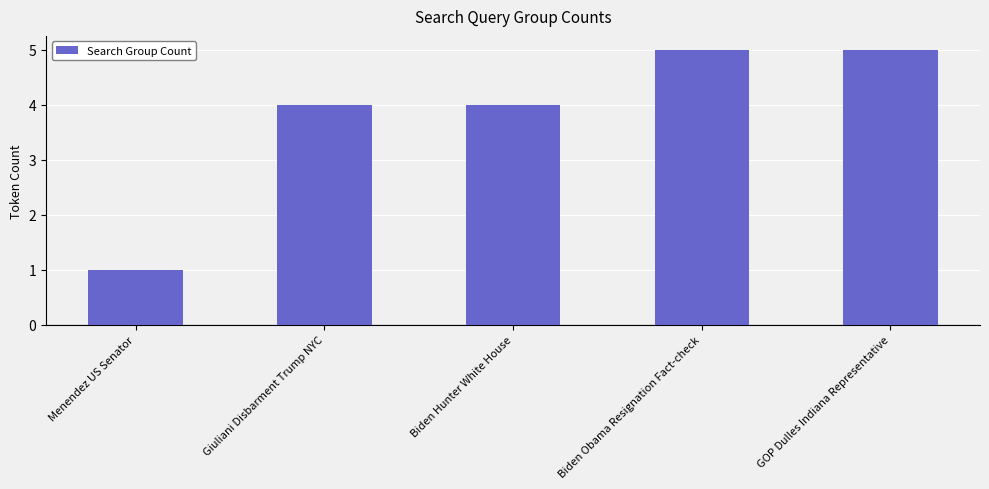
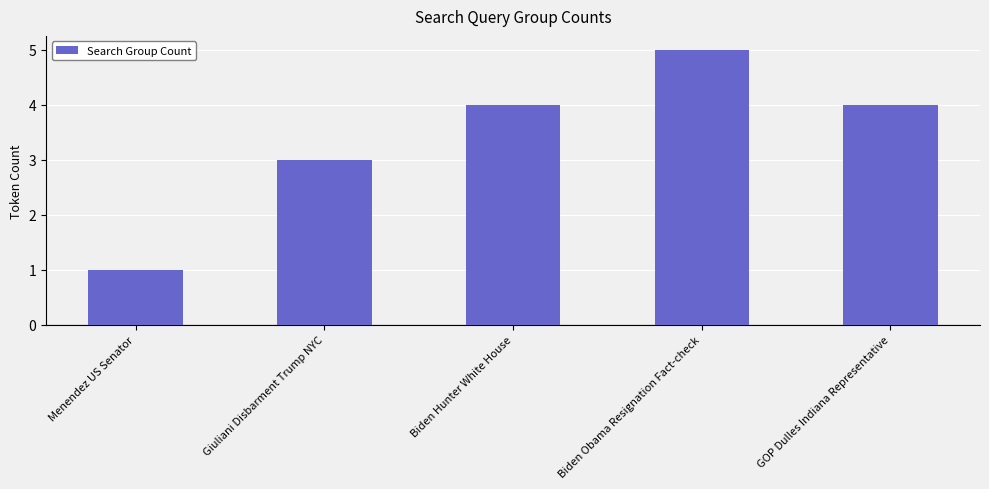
  {
    "Menendez US Senator": 1,
-   "Giuliani Disbarment Trump NYC": 4,
+   "Giuliani Disbarment Trump NYC": 3,
    "Biden Hunter White House": 4,
    "Biden Obama Resignation Fact-check": 5,
-   "GOP Dulles Indiana Representative": 5
+   "GOP Dulles Indiana Representative": 4
  }
